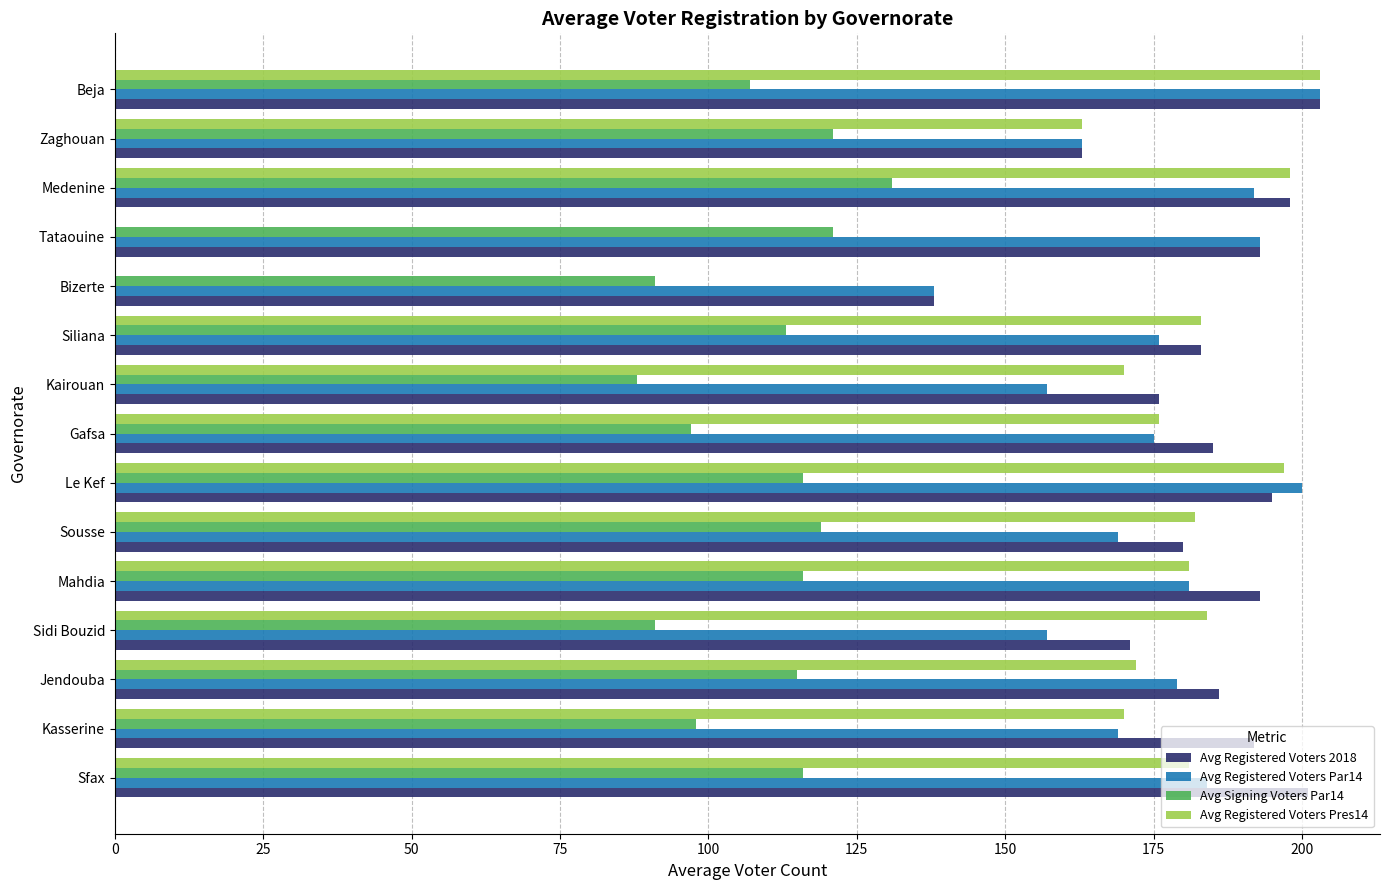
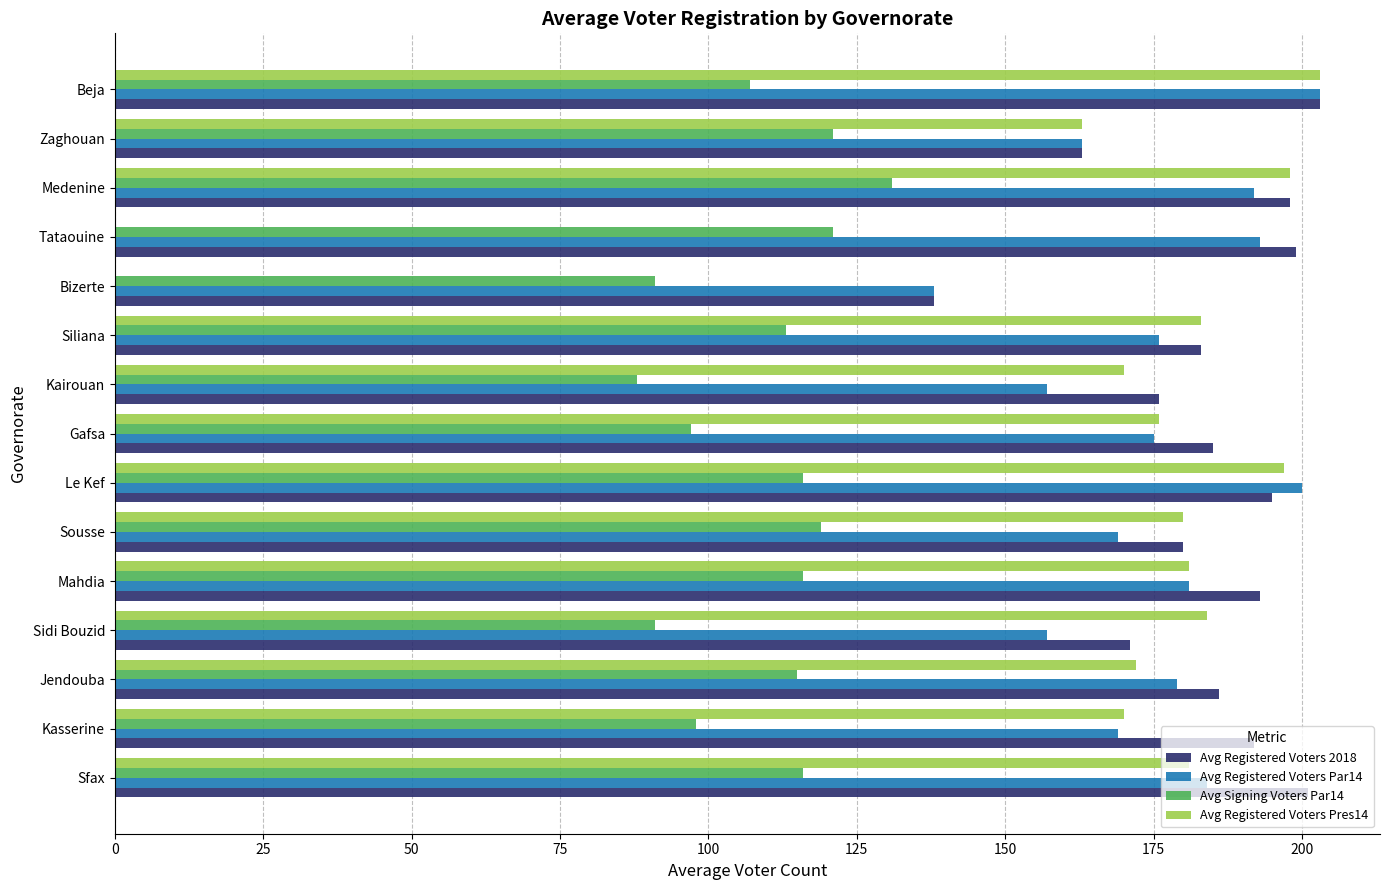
  {
    "Avg Registered Voters 2018": {
      "Beja": 203,
      "Zaghouan": 163,
      "Medenine": 198,
-     "Tataouine": 193,
+     "Tataouine": 199,
      "Bizerte": 138,
      "Siliana": 183,
      "Kairouan": 176,
      "Gafsa": 185,
      "Le Kef": 195,
      "Sousse": 180,
      "Mahdia": 193,
      "Sidi Bouzid": 171,
      "Jendouba": 186
    },
    "Avg Registered Voters Par14": {
      "Beja": 203,
      "Zaghouan": 163,
      "Medenine": 192,
      "Tataouine": 193,
      "Bizerte": 138,
      "Siliana": 176,
      "Kairouan": 157,
      "Gafsa": 175,
      "Le Kef": 200,
      "Sousse": 169,
      "Mahdia": 181,
      "Sidi Bouzid": 157,
      "Jendouba": 179,
      "Kasserine": 169
    },
    "Avg Signing Voters Par14": {
      "Beja": 107,
      "Zaghouan": 121,
      "Medenine": 131,
      "Tataouine": 121,
      "Bizerte": 91,
      "Siliana": 113,
      "Kairouan": 88,
      "Gafsa": 97,
      "Le Kef": 116,
      "Sousse": 119,
      "Mahdia": 116,
      "Sidi Bouzid": 91,
      "Jendouba": 115,
      "Kasserine": 98,
      "Sfax": 116
    },
    "Avg Registered Voters Pres14": {
      "Beja": 203,
      "Zaghouan": 163,
      "Medenine": 198,
      "Tataouine": 0,
      "Bizerte": 0,
      "Siliana": 183,
      "Kairouan": 170,
      "Gafsa": 176,
      "Le Kef": 197,
-     "Sousse": 182,
+     "Sousse": 180,
      "Mahdia": 181,
      "Sidi Bouzid": 184,
      "Jendouba": 172,
      "Kasserine": 170
    }
  }
